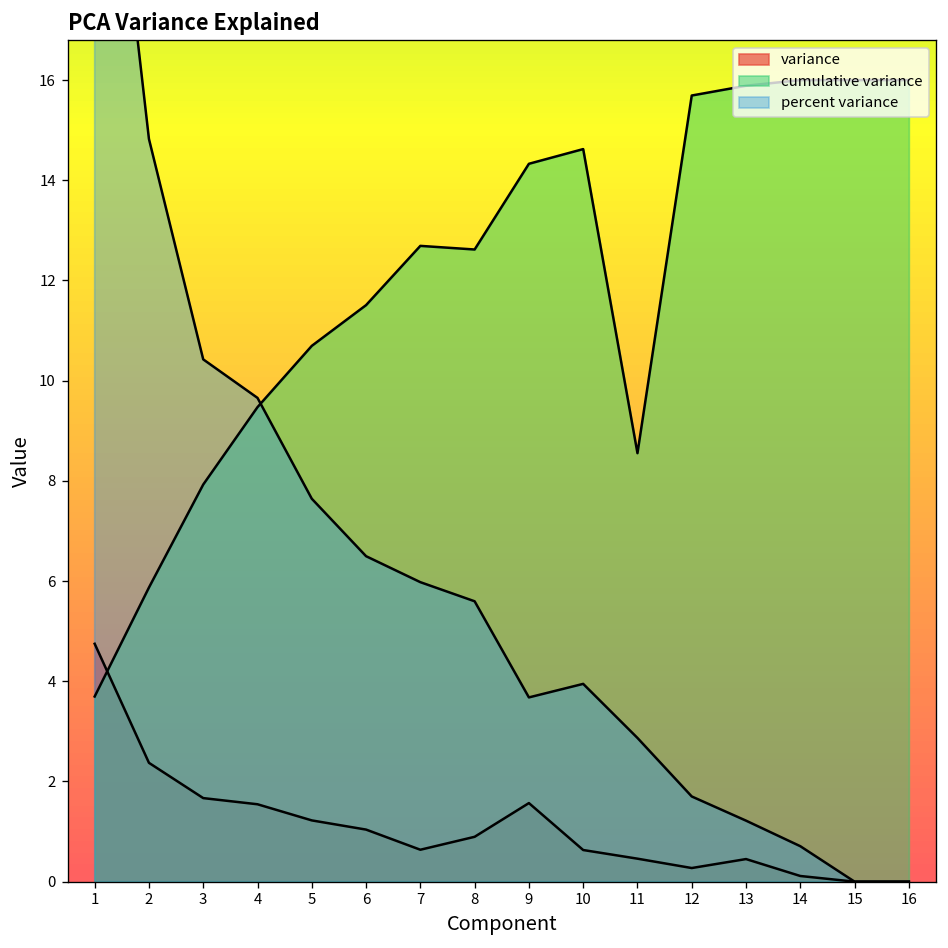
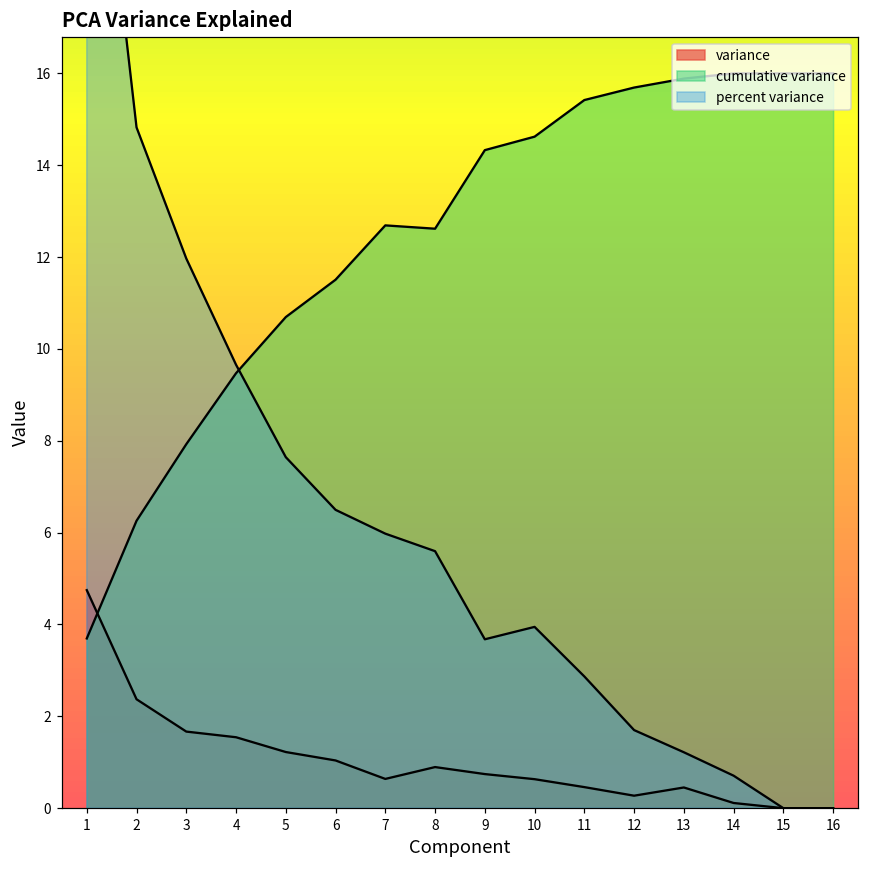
  {
    "variance": {
      "1": 4.7,
      "2": 2.4,
      "3": 1.7,
      "4": 1.5,
      "5": 1.2,
      "6": 1.0,
      "7": 0.6,
      "8": 0.9,
-     "9": 1.6,
+     "9": 0.7,
      "10": 0.6,
      "11": 0.5,
      "12": 0.3,
      "13": 0.5,
      "14": 0.1
    },
    "cumulative variance": {
      "1": 3.7,
-     "2": 5.9,
+     "2": 6.3,
      "3": 7.9,
      "4": 9.5,
      "5": 10.7,
      "6": 11.5,
      "7": 12.7,
      "8": 12.6,
      "9": 14.3,
      "10": 14.6,
-     "11": 8.6,
+     "11": 15.4,
      "12": 15.7
    },
    "percent variance": {
      "2": 14.8,
-     "3": 10.4,
+     "3": 12.0,
      "4": 9.7,
      "5": 7.6,
      "6": 6.5,
      "7": 6.0,
      "8": 5.6,
      "9": 3.7,
      "10": 3.9,
      "11": 2.9,
      "12": 1.7,
      "13": 1.2,
      "14": 0.7
    }
  }
